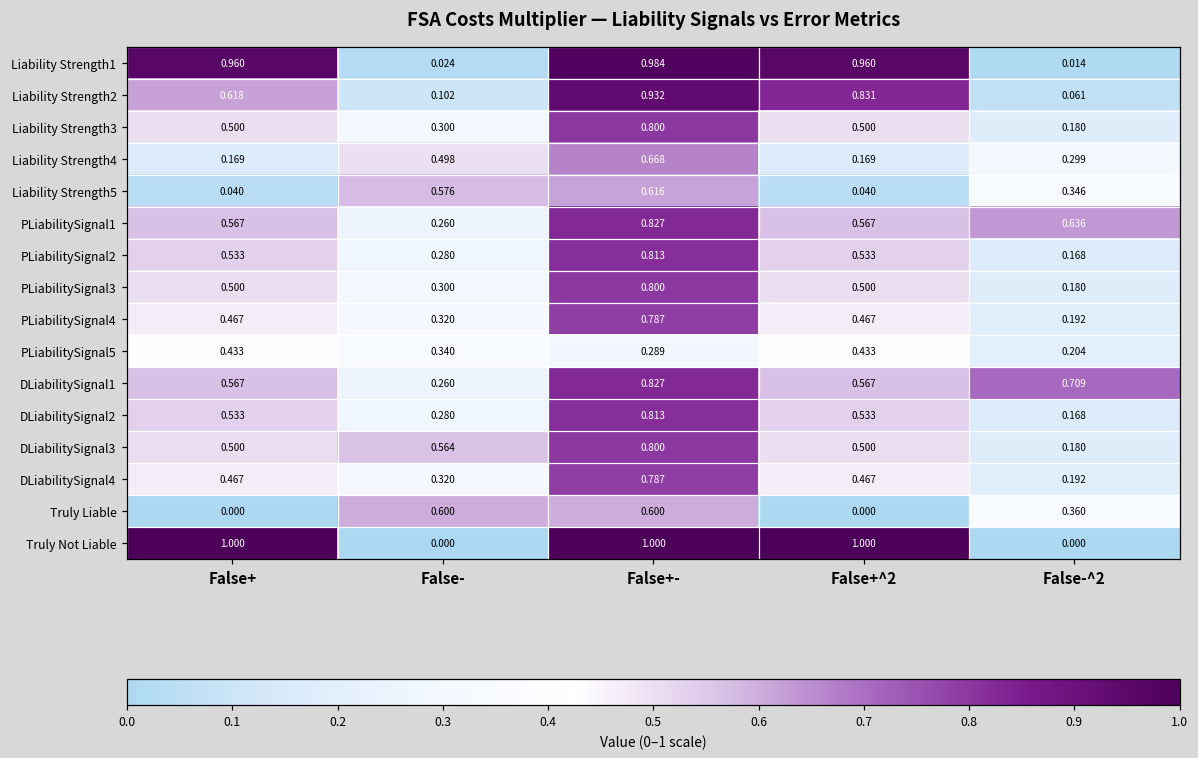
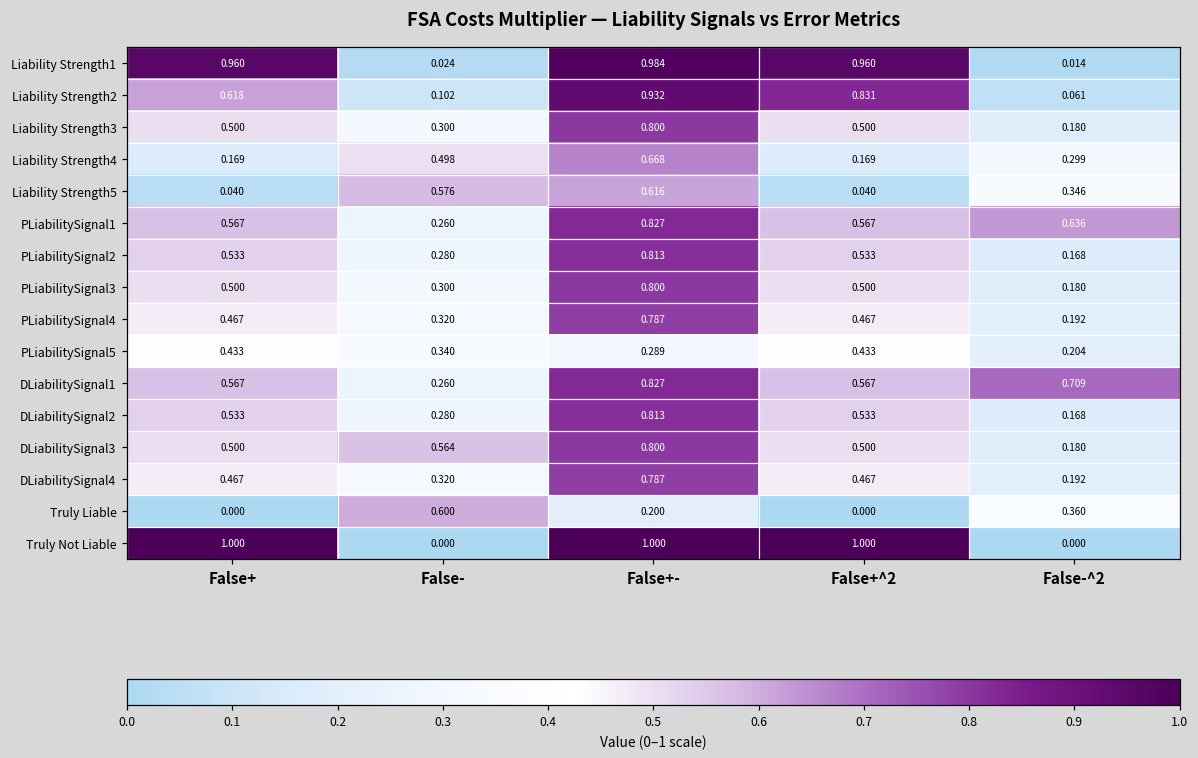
  {
    "Liability Strength1": {
      "False+": 0.960,
      "False-": 0.024,
      "False+-": 0.984,
      "False+^2": 0.960,
      "False-^2": 0.014
    },
    "Liability Strength2": {
      "False+": 0.618,
      "False-": 0.102,
      "False+-": 0.932,
      "False+^2": 0.831,
      "False-^2": 0.061
    },
    "Liability Strength3": {
      "False+": 0.500,
      "False-": 0.300,
      "False+-": 0.800,
      "False+^2": 0.500,
      "False-^2": 0.180
    },
    "Liability Strength4": {
      "False+": 0.169,
      "False-": 0.498,
      "False+-": 0.668,
      "False+^2": 0.169,
      "False-^2": 0.299
    },
    "Liability Strength5": {
      "False+": 0.040,
      "False-": 0.576,
      "False+-": 0.616,
      "False+^2": 0.040,
      "False-^2": 0.346
    },
    "PLiabilitySignal1": {
      "False+": 0.567,
      "False-": 0.260,
      "False+-": 0.827,
      "False+^2": 0.567,
      "False-^2": 0.636
    },
    "PLiabilitySignal2": {
      "False+": 0.533,
      "False-": 0.280,
      "False+-": 0.813,
      "False+^2": 0.533,
      "False-^2": 0.168
    },
    "PLiabilitySignal3": {
      "False+": 0.500,
      "False-": 0.300,
      "False+-": 0.800,
      "False+^2": 0.500,
      "False-^2": 0.180
    },
    "PLiabilitySignal4": {
      "False+": 0.467,
      "False-": 0.320,
      "False+-": 0.787,
      "False+^2": 0.467,
      "False-^2": 0.192
    },
    "PLiabilitySignal5": {
      "False+": 0.433,
      "False-": 0.340,
      "False+-": 0.289,
      "False+^2": 0.433,
      "False-^2": 0.204
    },
    "DLiabilitySignal1": {
      "False+": 0.567,
      "False-": 0.260,
      "False+-": 0.827,
      "False+^2": 0.567,
      "False-^2": 0.709
    },
    "DLiabilitySignal2": {
      "False+": 0.533,
      "False-": 0.280,
      "False+-": 0.813,
      "False+^2": 0.533,
      "False-^2": 0.168
    },
    "DLiabilitySignal3": {
      "False+": 0.500,
      "False-": 0.564,
      "False+-": 0.800,
      "False+^2": 0.500,
      "False-^2": 0.180
    },
    "DLiabilitySignal4": {
      "False+": 0.467,
      "False-": 0.320,
      "False+-": 0.787,
      "False+^2": 0.467,
      "False-^2": 0.192
    },
    "Truly Liable": {
      "False+": 0.000,
      "False-": 0.600,
-     "False+-": 0.600,
+     "False+-": 0.200,
      "False+^2": 0.000,
      "False-^2": 0.360
    },
    "Truly Not Liable": {
      "False+": 1.000,
      "False-": 0.000,
      "False+-": 1.000,
      "False+^2": 1.000,
      "False-^2": 0.000
    }
  }
